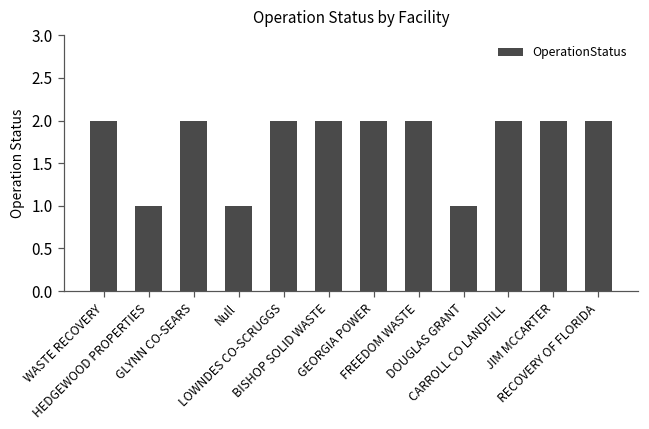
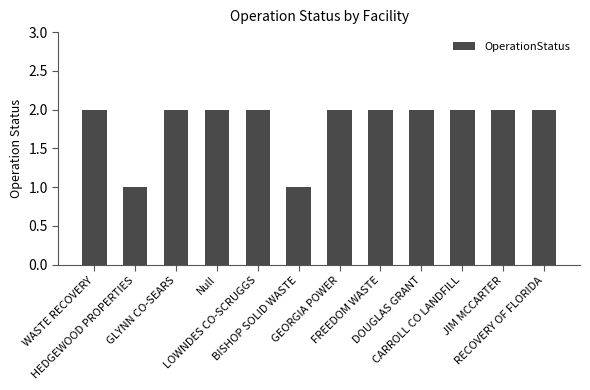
  {
    "WASTE RECOVERY": 2,
    "HEDGEWOOD PROPERTIES": 1,
    "GLYNN CO-SEARS": 2,
-   "Null": 1,
+   "Null": 2,
    "LOWNDES CO-SCRUGGS": 2,
-   "BISHOP SOLID WASTE": 2,
+   "BISHOP SOLID WASTE": 1,
    "GEORGIA POWER": 2,
    "FREEDOM WASTE": 2,
-   "DOUGLAS GRANT": 1,
+   "DOUGLAS GRANT": 2,
    "CARROLL CO LANDFILL": 2,
    "JIM MCCARTER": 2,
    "RECOVERY OF FLORIDA": 2
  }
